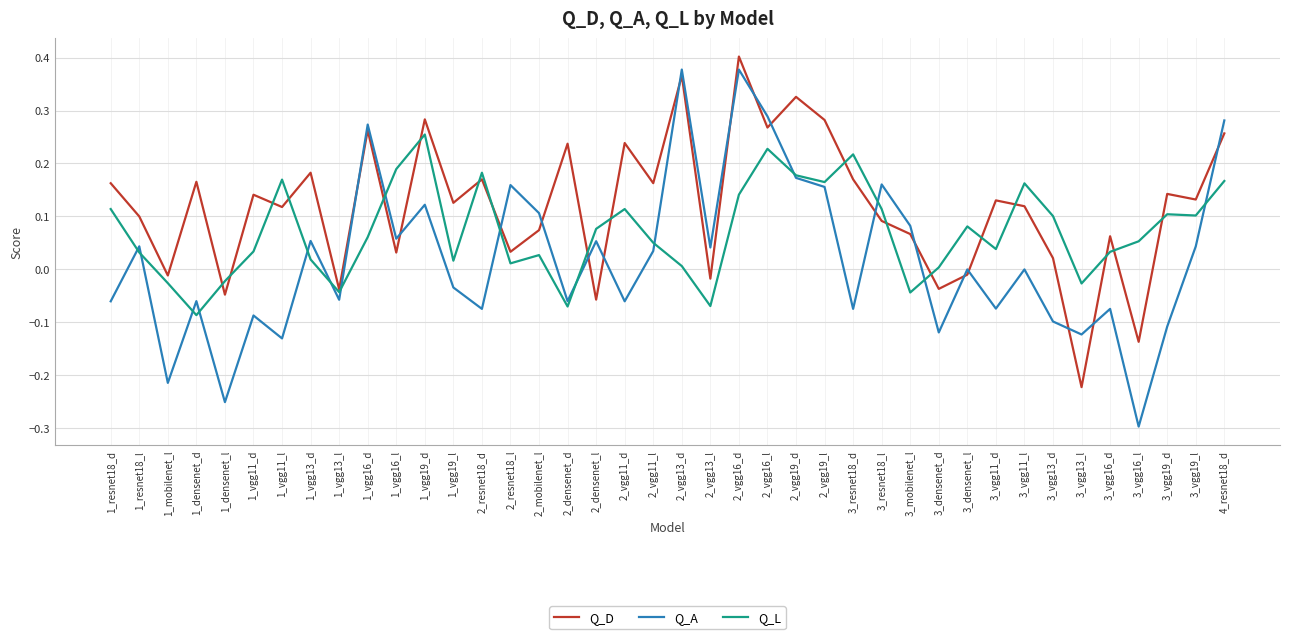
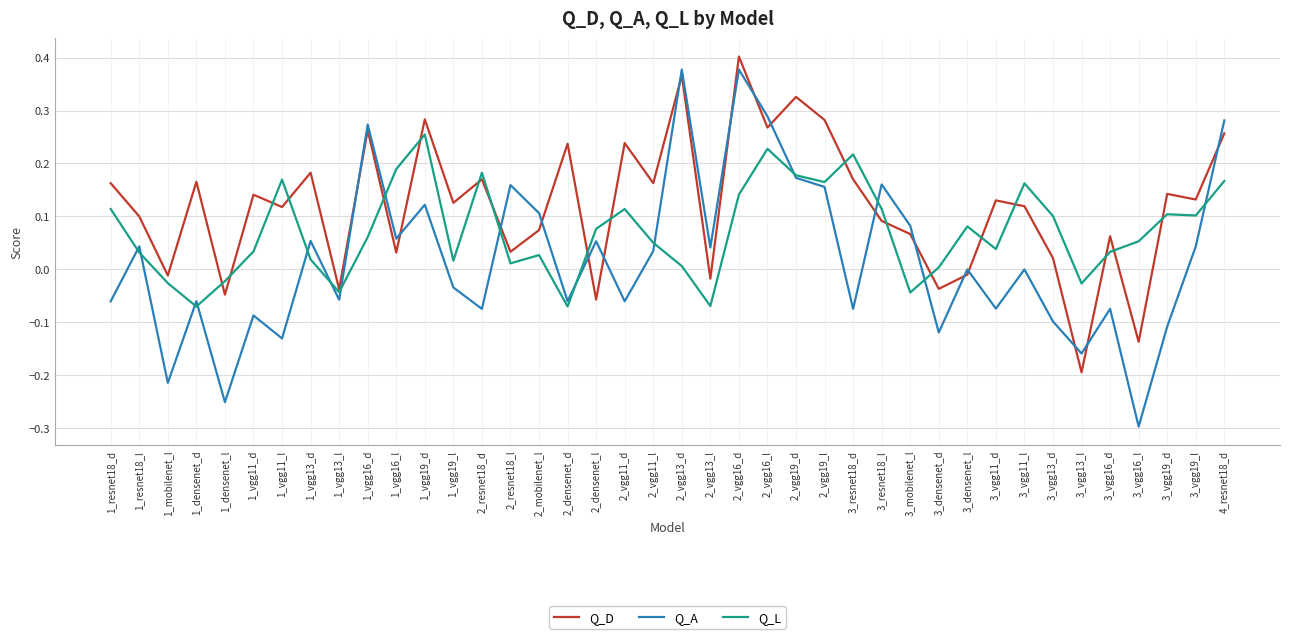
  {
    "Q_D": {
      "1_resnet18_d": 0.16,
      "1_resnet18_l": 0.10,
      "1_mobilenet_l": -0.01,
      "1_densenet_d": 0.17,
      "1_densenet_l": -0.05,
      "1_vgg11_d": 0.14,
      "1_vgg11_l": 0.12,
      "1_vgg13_d": 0.18,
      "1_vgg13_l": -0.04,
      "1_vgg16_d": 0.26,
      "1_vgg16_l": 0.03,
      "1_vgg19_d": 0.28,
      "1_vgg19_l": 0.13,
      "2_resnet18_d": 0.17,
      "2_resnet18_l": 0.03,
      "2_mobilenet_l": 0.07,
      "2_densenet_d": 0.24,
      "2_densenet_l": -0.06,
      "2_vgg11_d": 0.24,
      "2_vgg11_l": 0.16,
      "2_vgg13_d": 0.37,
      "2_vgg13_l": -0.02,
      "2_vgg16_d": 0.40,
      "2_vgg16_l": 0.27,
      "2_vgg19_d": 0.33,
      "2_vgg19_l": 0.28,
      "3_resnet18_d": 0.17,
      "3_resnet18_l": 0.09,
      "3_mobilenet_l": 0.07,
      "3_densenet_d": -0.04,
      "3_densenet_l": -0.01,
      "3_vgg11_d": 0.13,
      "3_vgg11_l": 0.12,
      "3_vgg13_d": 0.02,
-     "3_vgg13_l": -0.22,
+     "3_vgg13_l": -0.19,
      "3_vgg16_d": 0.06,
      "3_vgg16_l": -0.14,
      "3_vgg19_d": 0.14,
      "3_vgg19_l": 0.13,
      "4_resnet18_d": 0.26
    },
    "Q_A": {
      "1_resnet18_d": -0.06,
      "1_resnet18_l": 0.04,
      "1_mobilenet_l": -0.21,
      "1_densenet_d": -0.06,
      "1_densenet_l": -0.25,
      "1_vgg11_d": -0.09,
      "1_vgg11_l": -0.13,
      "1_vgg13_d": 0.05,
      "1_vgg13_l": -0.06,
      "1_vgg16_d": 0.27,
      "1_vgg16_l": 0.06,
      "1_vgg19_d": 0.12,
      "1_vgg19_l": -0.03,
      "2_resnet18_d": -0.07,
      "2_resnet18_l": 0.16,
      "2_mobilenet_l": 0.11,
      "2_densenet_d": -0.06,
      "2_densenet_l": 0.05,
      "2_vgg11_d": -0.06,
      "2_vgg11_l": 0.03,
      "2_vgg13_d": 0.38,
      "2_vgg13_l": 0.04,
      "2_vgg16_d": 0.38,
      "2_vgg16_l": 0.29,
      "2_vgg19_l": 0.16,
      "3_resnet18_d": -0.07,
      "3_resnet18_l": 0.16,
      "3_mobilenet_l": 0.08,
      "3_densenet_d": -0.12,
      "3_densenet_l": 0.00,
      "3_vgg11_d": -0.07,
      "3_vgg11_l": 0.00,
      "3_vgg13_d": -0.10,
-     "3_vgg13_l": -0.12,
+     "3_vgg13_l": -0.16,
      "3_vgg16_d": -0.07,
      "3_vgg16_l": -0.30,
      "3_vgg19_d": -0.11,
      "3_vgg19_l": 0.04,
      "4_resnet18_d": 0.28
    },
    "Q_L": {
      "1_resnet18_d": 0.11,
      "1_resnet18_l": 0.03,
      "1_mobilenet_l": -0.03,
-     "1_densenet_d": -0.09,
+     "1_densenet_d": -0.07,
      "1_densenet_l": -0.02,
      "1_vgg11_d": 0.03,
      "1_vgg11_l": 0.17,
      "1_vgg13_d": 0.02,
      "1_vgg13_l": -0.04,
      "1_vgg16_d": 0.06,
      "1_vgg16_l": 0.19,
      "1_vgg19_d": 0.25,
      "1_vgg19_l": 0.02,
      "2_resnet18_d": 0.18,
      "2_resnet18_l": 0.01,
      "2_mobilenet_l": 0.03,
      "2_densenet_d": -0.07,
      "2_densenet_l": 0.08,
      "2_vgg11_d": 0.11,
      "2_vgg11_l": 0.05,
      "2_vgg13_d": 0.01,
      "2_vgg13_l": -0.07,
      "2_vgg16_d": 0.14,
      "2_vgg16_l": 0.23,
      "2_vgg19_l": 0.16,
      "3_resnet18_d": 0.22,
      "3_resnet18_l": 0.11,
      "3_mobilenet_l": -0.04,
      "3_densenet_d": 0.00,
      "3_densenet_l": 0.08,
      "3_vgg11_d": 0.04,
      "3_vgg11_l": 0.16,
      "3_vgg13_d": 0.10,
      "3_vgg13_l": -0.03,
      "3_vgg16_d": 0.03,
      "3_vgg16_l": 0.05,
      "3_vgg19_d": 0.10,
      "3_vgg19_l": 0.10,
      "4_resnet18_d": 0.17
    }
  }
